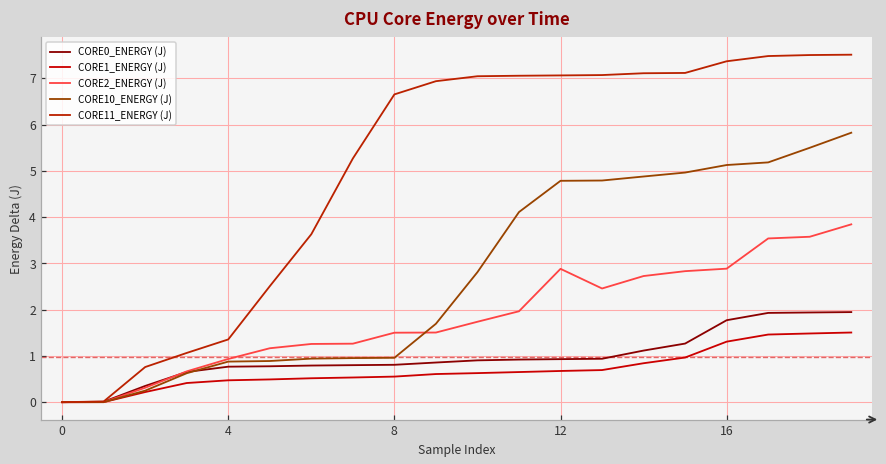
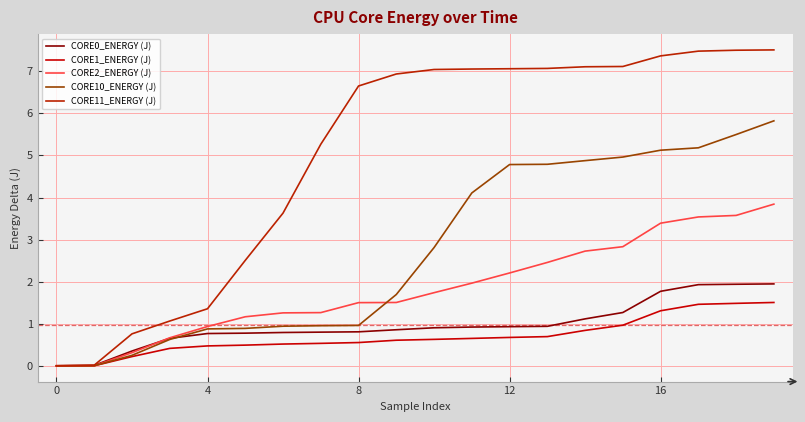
  {
    "CORE2_ENERGY (J)": {
      "8": 1.5,
-     "12": 2.9,
-     "16": 2.9
+     "12": 2.2,
+     "16": 3.4
    }
  }
